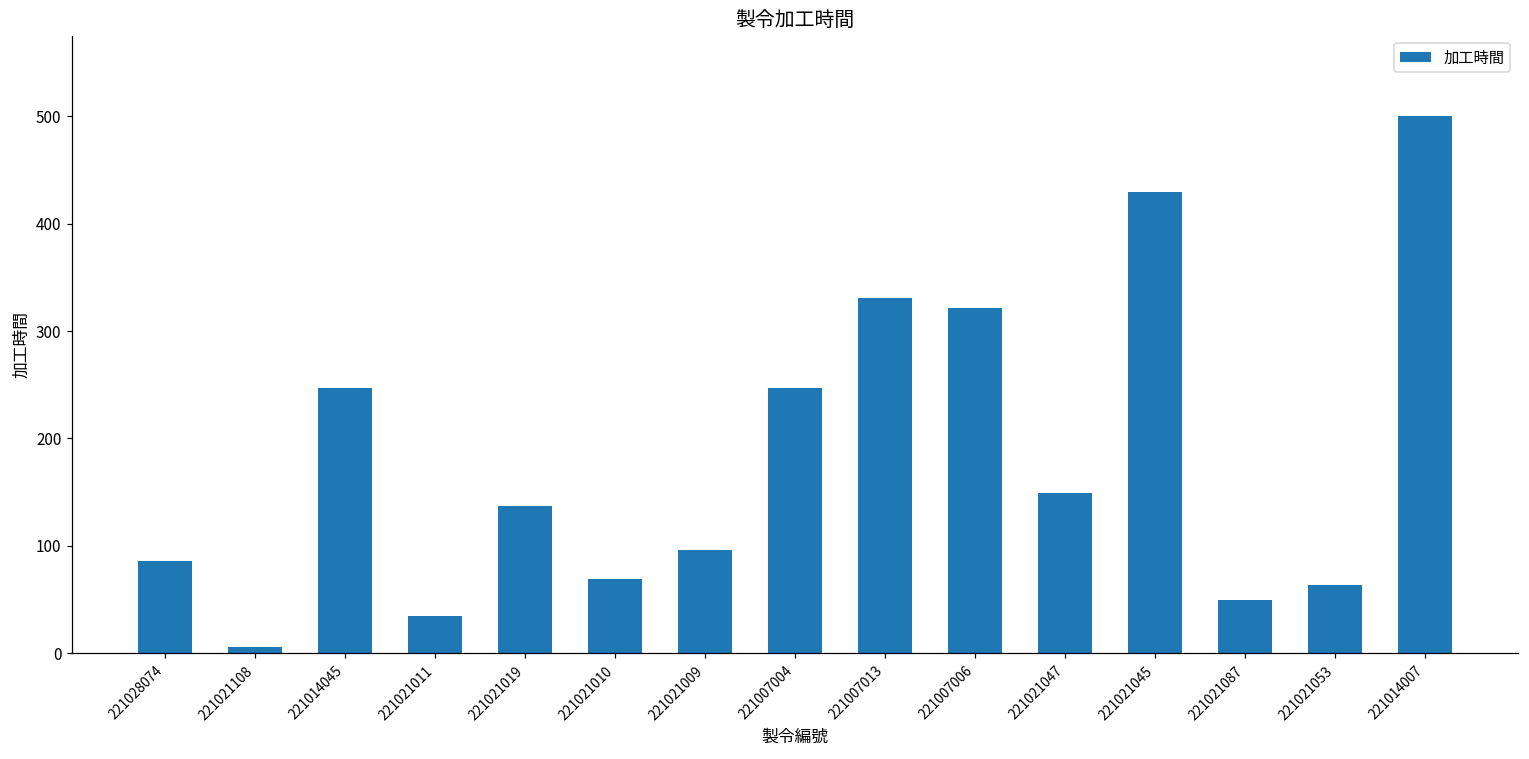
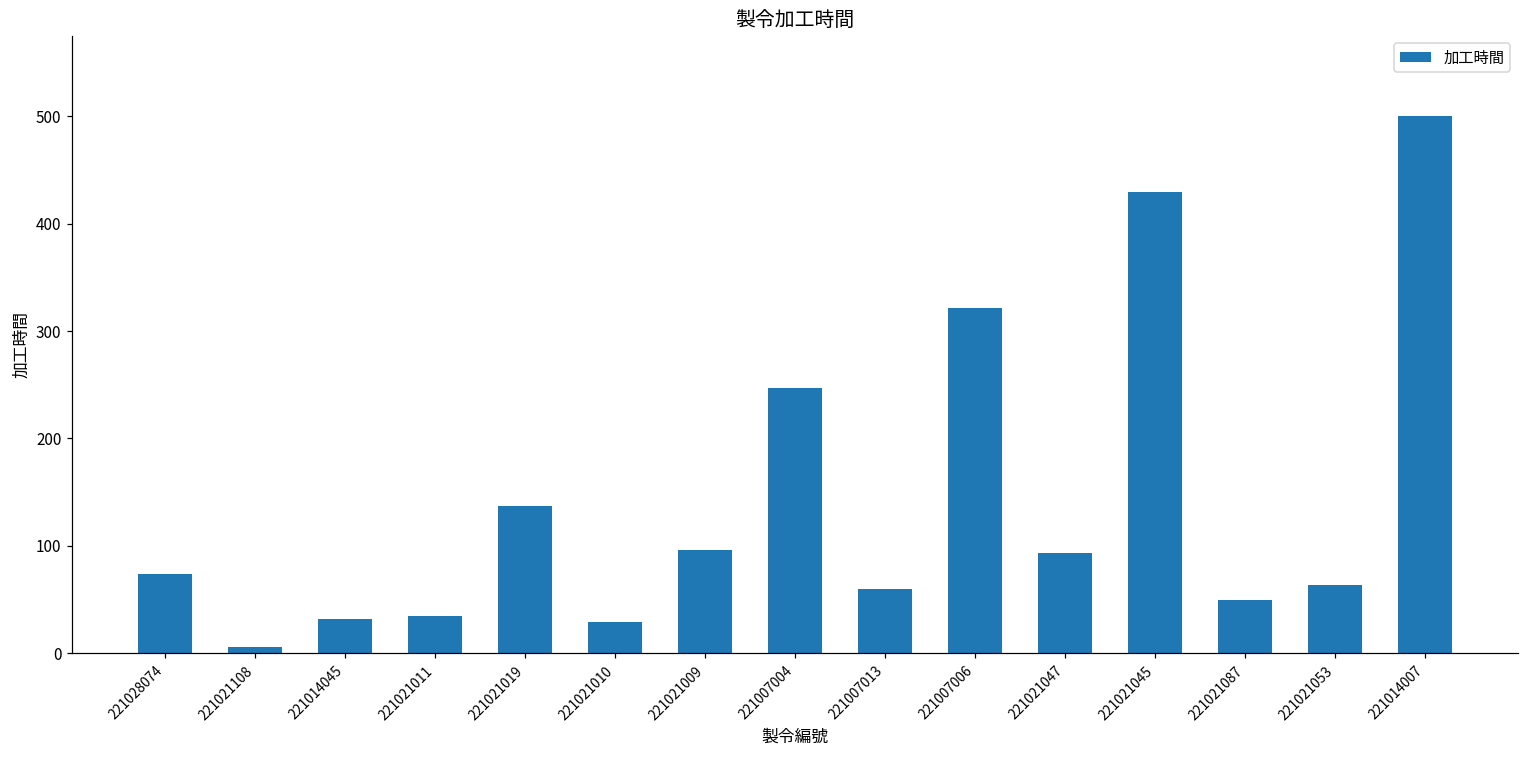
  {
-   "221028074": 90,
+   "221028074": 70,
    "221021108": 10,
-   "221014045": 250,
+   "221014045": 30,
    "221021011": 40,
    "221021019": 140,
-   "221021010": 70,
+   "221021010": 30,
    "221021009": 100,
    "221007004": 250,
-   "221007013": 330,
+   "221007013": 60,
    "221007006": 320,
-   "221021047": 150,
+   "221021047": 90,
    "221021045": 430,
    "221021087": 50,
    "221021053": 60,
    "221014007": 500
  }
